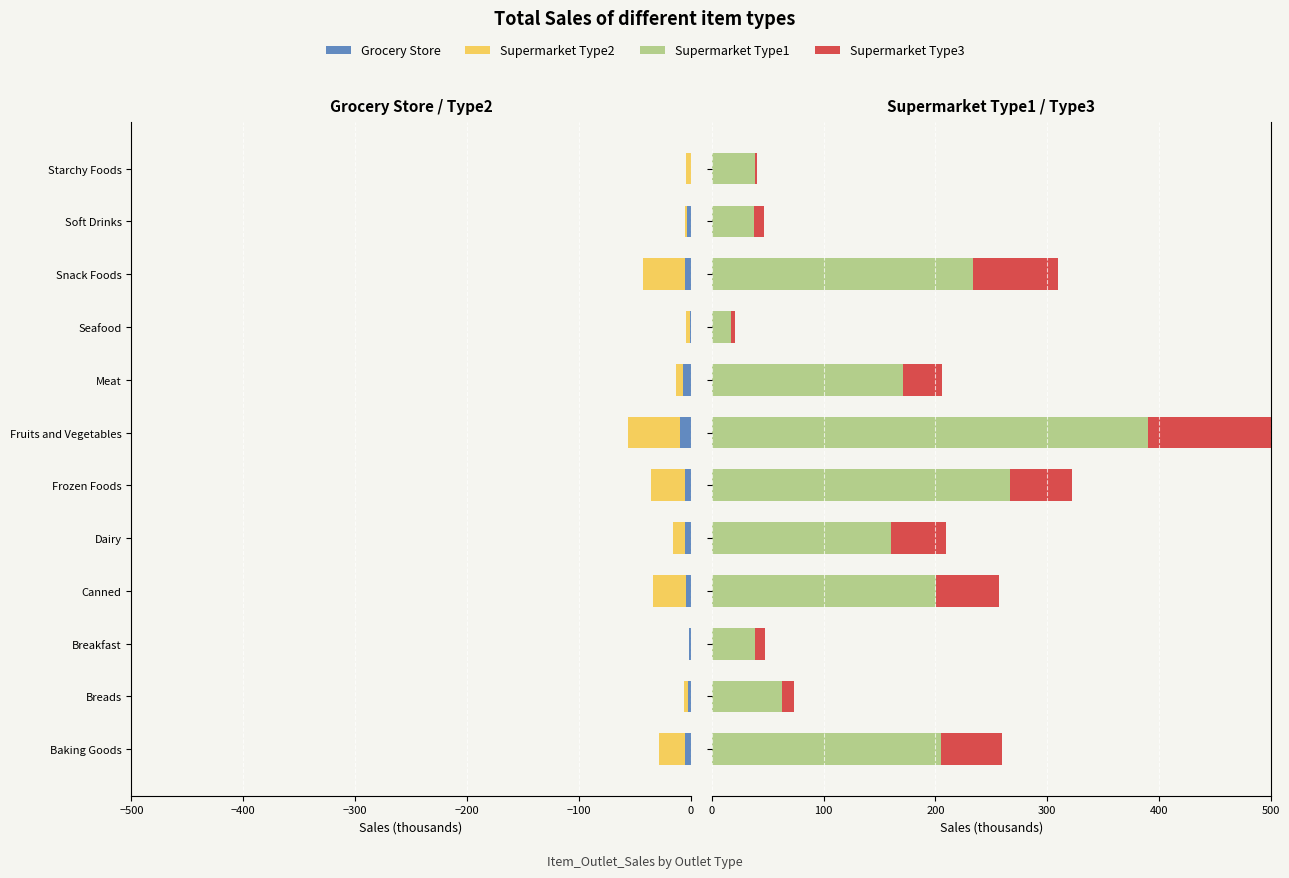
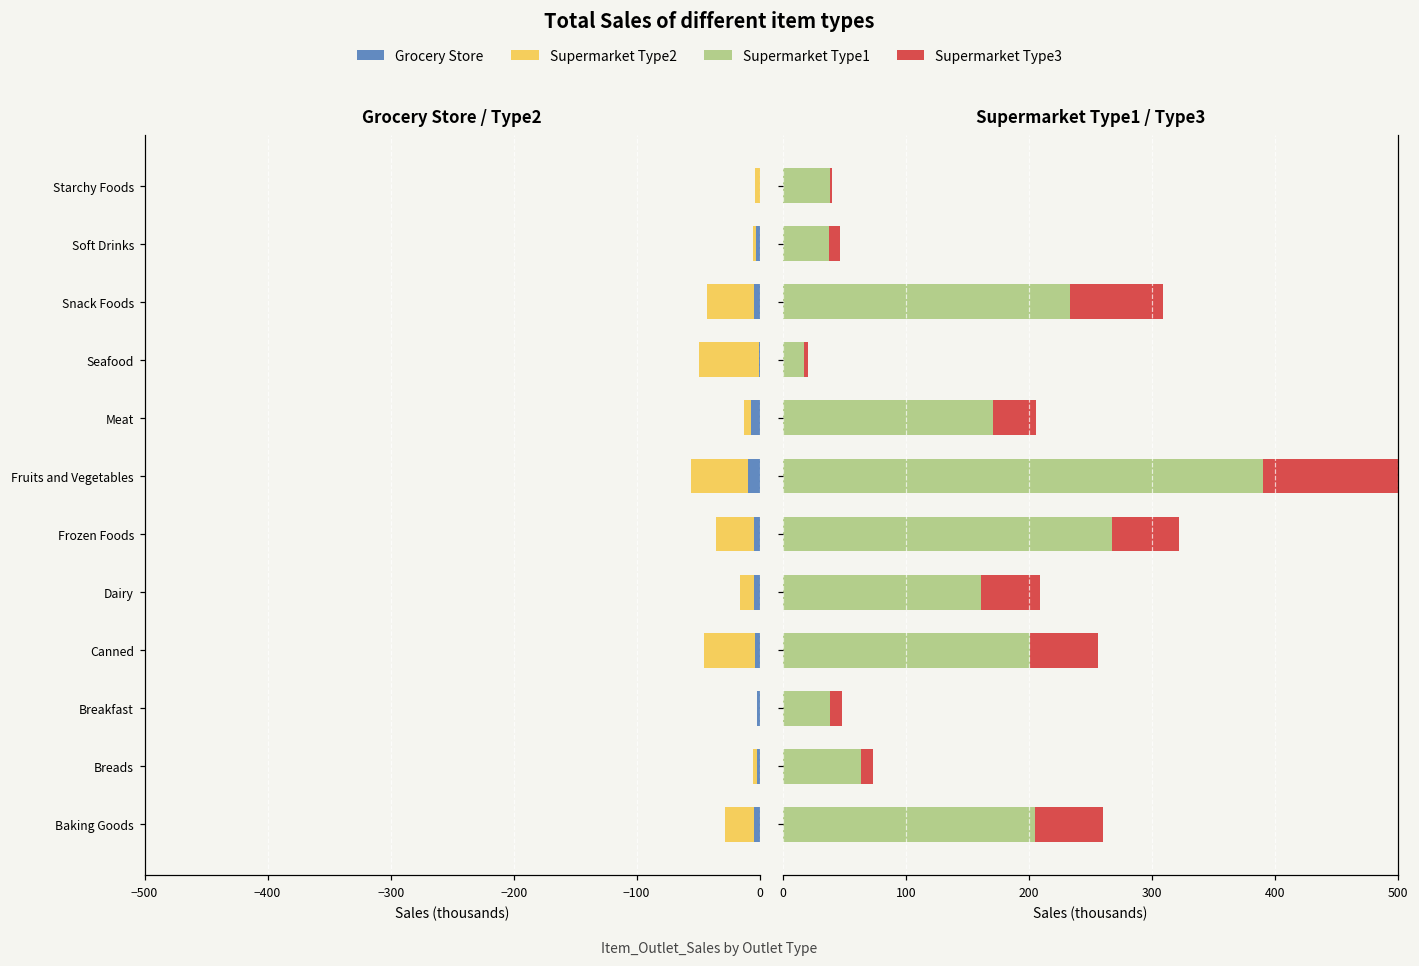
  {
    "Grocery Store / Type2": {
      "Grocery Store": {
        "Soft Drinks": -3,
        "Snack Foods": -5,
        "Meat": -7,
        "Fruits and Vegetables": -9,
        "Frozen Foods": -5,
        "Dairy": -5,
        "Canned": -4,
        "Breads": -2,
        "Baking Goods": -5
      },
      "Supermarket Type2": {
        "Starchy Foods": -4,
        "Snack Foods": -38,
-       "Seafood": -4,
+       "Seafood": -49,
        "Meat": -6,
        "Fruits and Vegetables": -46,
        "Frozen Foods": -30,
        "Dairy": -12,
-       "Canned": -30,
+       "Canned": -42,
        "Breakfast": 0,
        "Breads": -3,
        "Baking Goods": -23
      }
    }
  }
